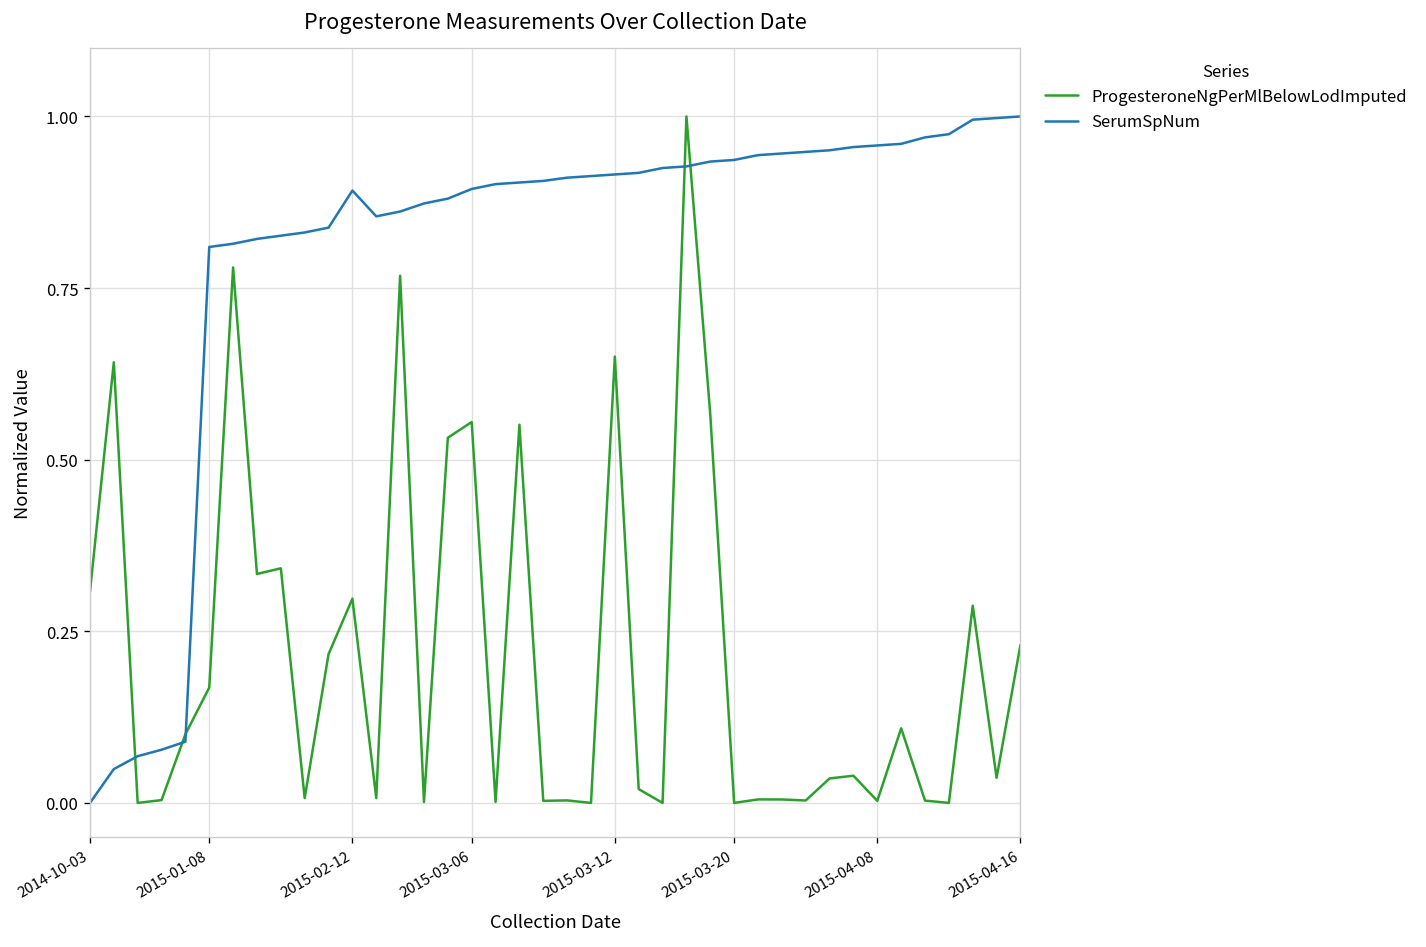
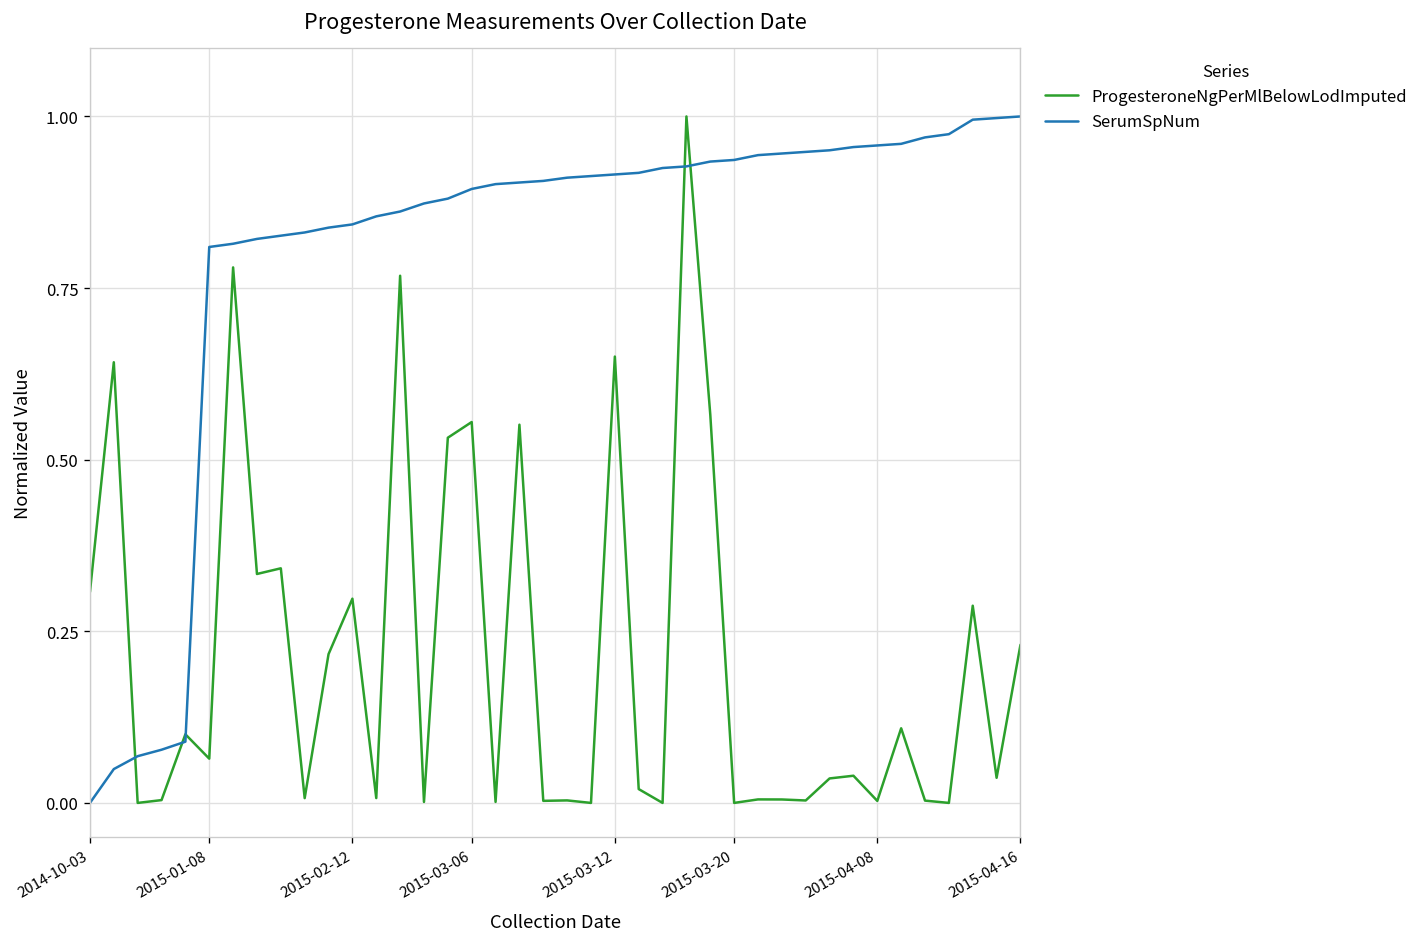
  {
    "ProgesteroneNgPerMlBelowLodImputed": {
      "2014-10-03": 0.31,
-     "2015-01-08": 0.17,
+     "2015-01-08": 0.06,
      "2015-02-12": 0.30,
      "2015-04-16": 0.23
    },
    "SerumSpNum": {
      "2014-10-03": 0.00,
      "2015-01-08": 0.81,
-     "2015-02-12": 0.89,
+     "2015-02-12": 0.84,
      "2015-04-16": 1.00
    }
  }
